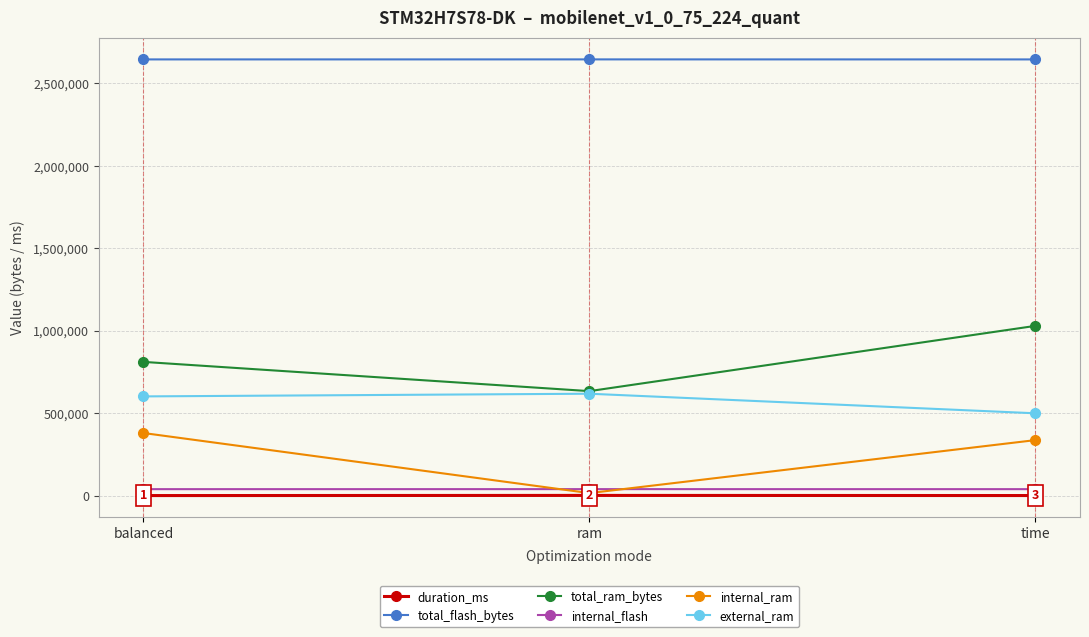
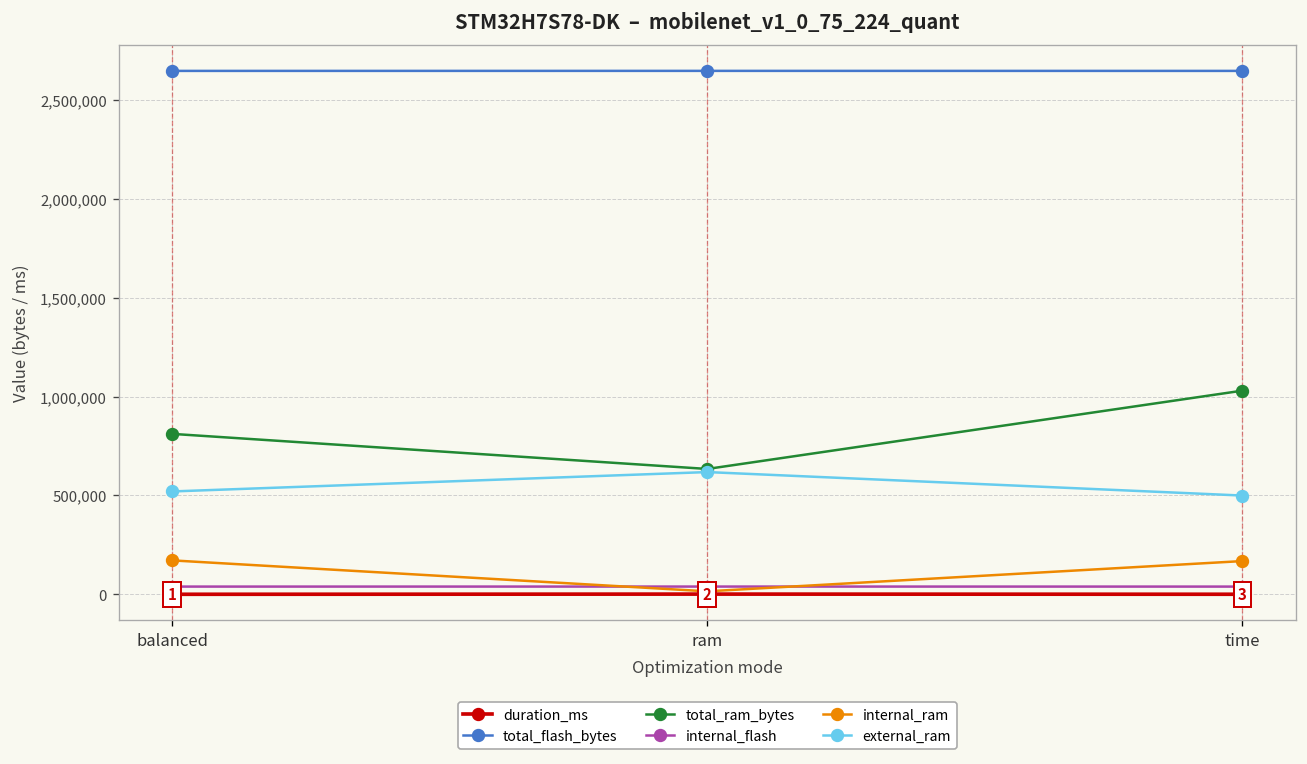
  {
    "total_flash_bytes": {
      "balanced": "2,650,000",
      "ram": "2,650,000",
      "time": "2,650,000"
    },
    "total_ram_bytes": {
      "balanced": "810,000",
      "ram": "630,000",
      "time": "1,030,000"
    },
    "internal_ram": {
-     "balanced": "380,000",
-     "time": "340,000"
+     "balanced": "170,000",
+     "time": "170,000"
    },
    "external_ram": {
-     "balanced": "600,000",
+     "balanced": "520,000",
      "ram": "620,000",
      "time": "500,000"
    }
  }
